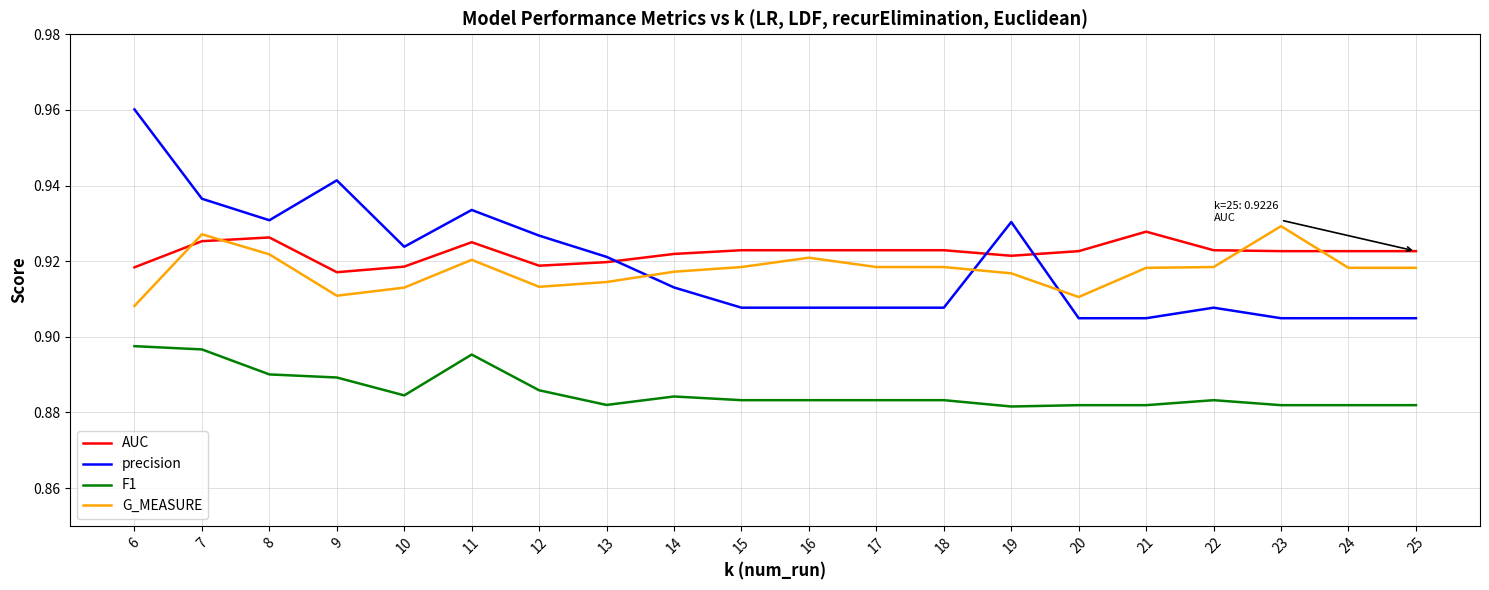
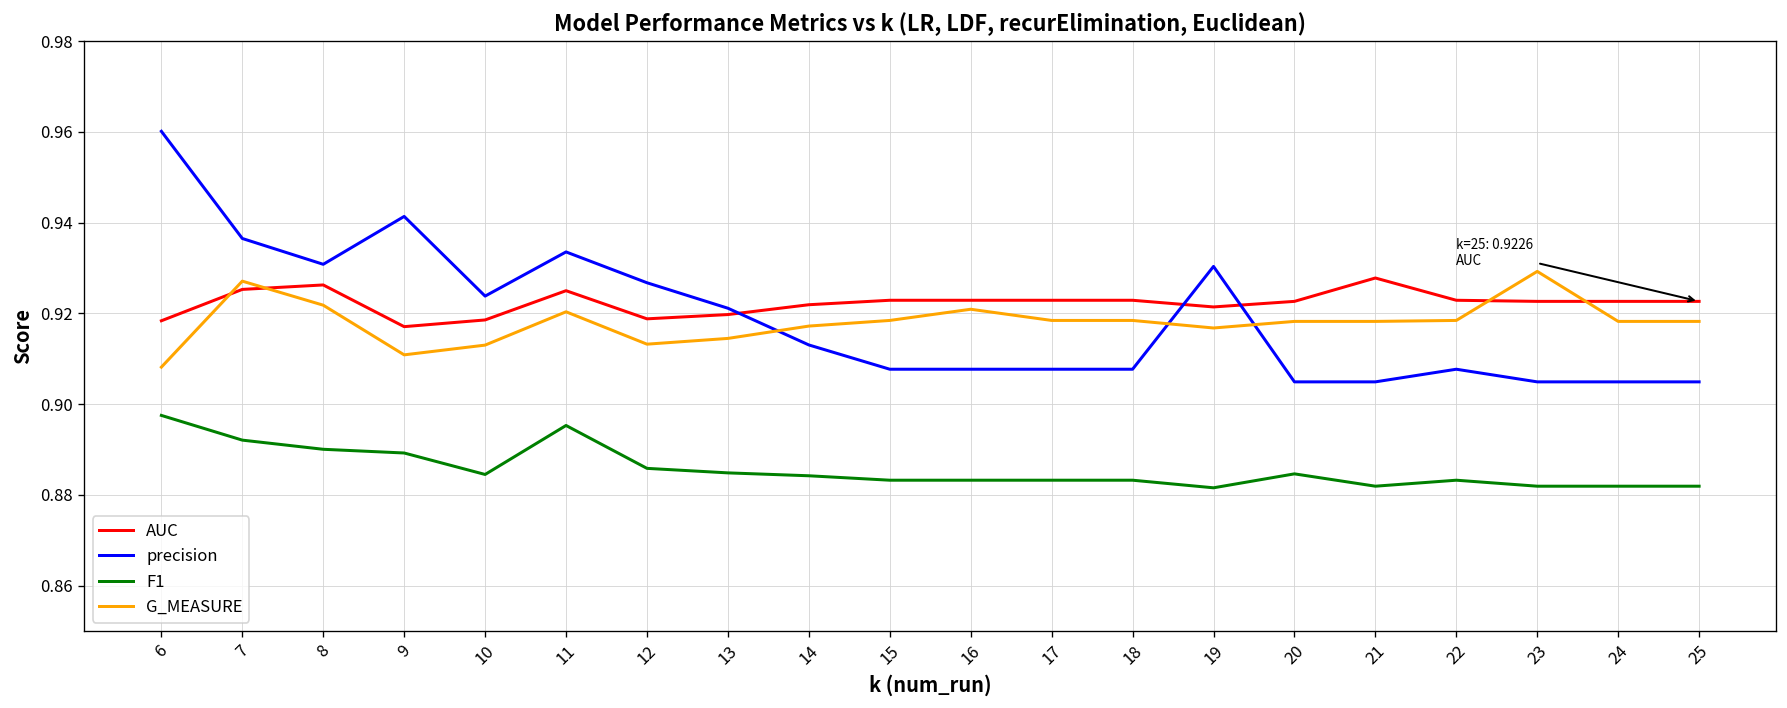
  {
    "AUC": {
      "6": 0.918,
      "7": 0.925,
      "8": 0.926,
      "9": 0.917,
      "10": 0.919,
      "11": 0.925,
      "12": 0.919,
      "13": 0.920,
      "14": 0.922,
      "15": 0.923,
      "16": 0.923,
      "17": 0.923,
      "18": 0.923,
      "19": 0.921,
      "20": 0.923,
      "21": 0.928,
      "25": 0.923
    },
    "precision": {
      "6": 0.960,
      "7": 0.937,
      "8": 0.931,
      "9": 0.941,
      "10": 0.924,
      "11": 0.934,
      "12": 0.927,
      "13": 0.921,
      "14": 0.913,
      "15": 0.908,
      "16": 0.908,
      "17": 0.908,
      "18": 0.908,
      "19": 0.930,
      "20": 0.905,
      "21": 0.905,
      "22": 0.908,
      "23": 0.905,
      "24": 0.905,
      "25": 0.905
    },
    "F1": {
      "6": 0.898,
-     "7": 0.897,
+     "7": 0.892,
      "8": 0.890,
      "9": 0.889,
      "10": 0.884,
      "11": 0.895,
      "12": 0.886,
-     "13": 0.882,
+     "13": 0.885,
      "14": 0.884,
      "15": 0.883,
      "16": 0.883,
      "17": 0.883,
      "18": 0.883,
      "19": 0.882,
-     "20": 0.882,
+     "20": 0.885,
      "21": 0.882,
      "22": 0.883,
      "23": 0.882,
      "24": 0.882,
      "25": 0.882
    },
    "G_MEASURE": {
      "6": 0.908,
      "7": 0.927,
      "8": 0.922,
      "9": 0.911,
      "10": 0.913,
      "11": 0.920,
      "12": 0.913,
      "13": 0.914,
      "14": 0.917,
      "15": 0.918,
      "16": 0.921,
      "17": 0.918,
      "18": 0.918,
      "19": 0.917,
-     "20": 0.911,
+     "20": 0.918,
      "21": 0.918,
      "22": 0.918,
      "24": 0.918,
      "25": 0.918
    }
  }
